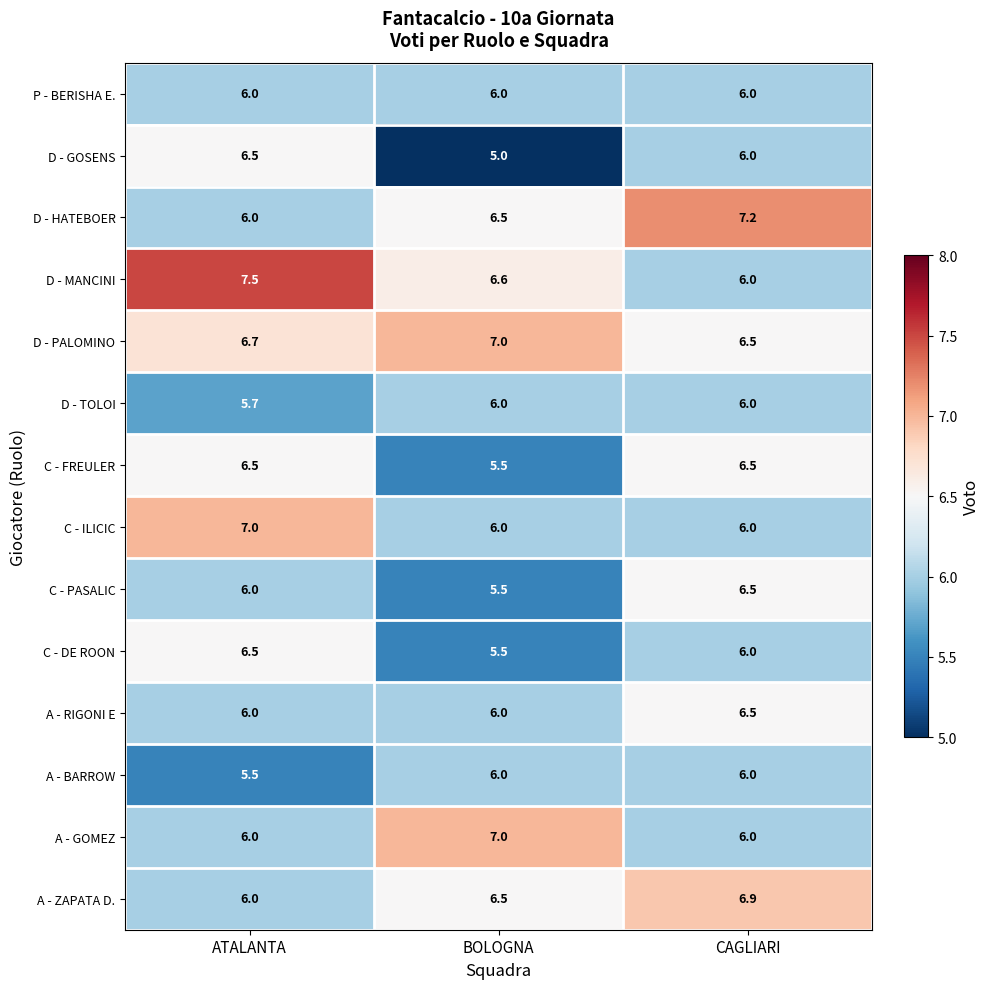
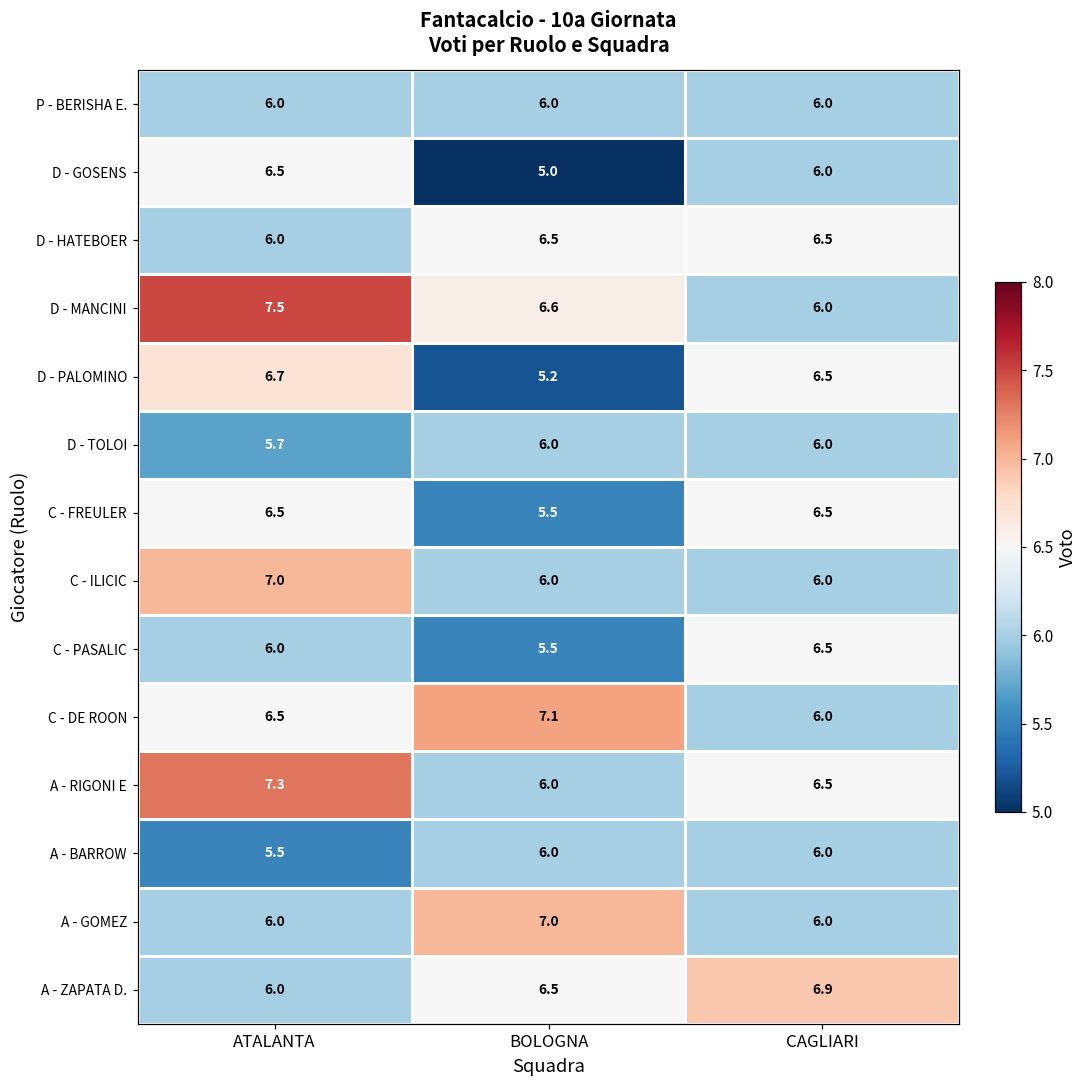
  {
    "P - BERISHA E.": {
      "ATALANTA": 6.0,
      "BOLOGNA": 6.0,
      "CAGLIARI": 6.0
    },
    "D - GOSENS": {
      "ATALANTA": 6.5,
      "BOLOGNA": 5.0,
      "CAGLIARI": 6.0
    },
    "D - HATEBOER": {
      "ATALANTA": 6.0,
      "BOLOGNA": 6.5,
-     "CAGLIARI": 7.2
+     "CAGLIARI": 6.5
    },
    "D - MANCINI": {
      "ATALANTA": 7.5,
      "BOLOGNA": 6.6,
      "CAGLIARI": 6.0
    },
    "D - PALOMINO": {
      "ATALANTA": 6.7,
-     "BOLOGNA": 7.0,
+     "BOLOGNA": 5.2,
      "CAGLIARI": 6.5
    },
    "D - TOLOI": {
      "ATALANTA": 5.7,
      "BOLOGNA": 6.0,
      "CAGLIARI": 6.0
    },
    "C - FREULER": {
      "ATALANTA": 6.5,
      "BOLOGNA": 5.5,
      "CAGLIARI": 6.5
    },
    "C - ILICIC": {
      "ATALANTA": 7.0,
      "BOLOGNA": 6.0,
      "CAGLIARI": 6.0
    },
    "C - PASALIC": {
      "ATALANTA": 6.0,
      "BOLOGNA": 5.5,
      "CAGLIARI": 6.5
    },
    "C - DE ROON": {
      "ATALANTA": 6.5,
-     "BOLOGNA": 5.5,
+     "BOLOGNA": 7.1,
      "CAGLIARI": 6.0
    },
    "A - RIGONI E": {
-     "ATALANTA": 6.0,
+     "ATALANTA": 7.3,
      "BOLOGNA": 6.0,
      "CAGLIARI": 6.5
    },
    "A - BARROW": {
      "ATALANTA": 5.5,
      "BOLOGNA": 6.0,
      "CAGLIARI": 6.0
    },
    "A - GOMEZ": {
      "ATALANTA": 6.0,
      "BOLOGNA": 7.0,
      "CAGLIARI": 6.0
    },
    "A - ZAPATA D.": {
      "ATALANTA": 6.0,
      "BOLOGNA": 6.5,
      "CAGLIARI": 6.9
    }
  }
